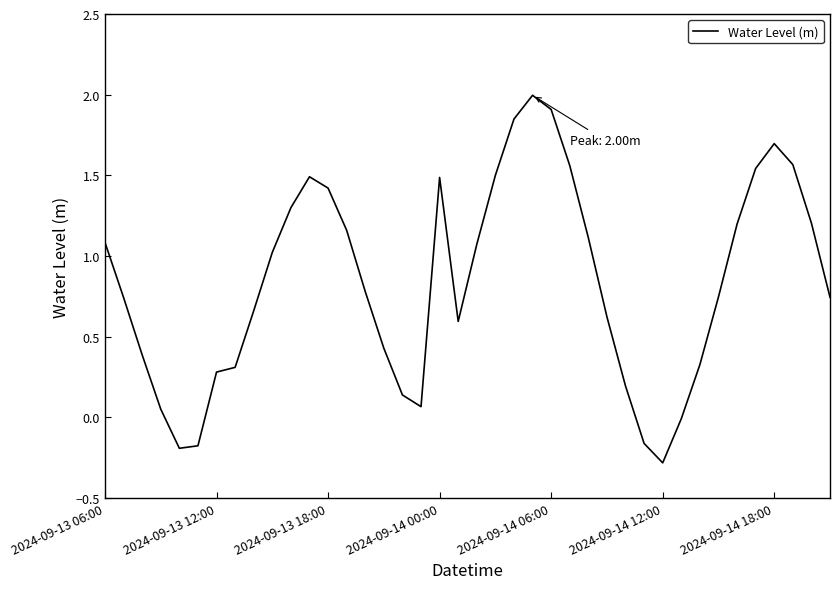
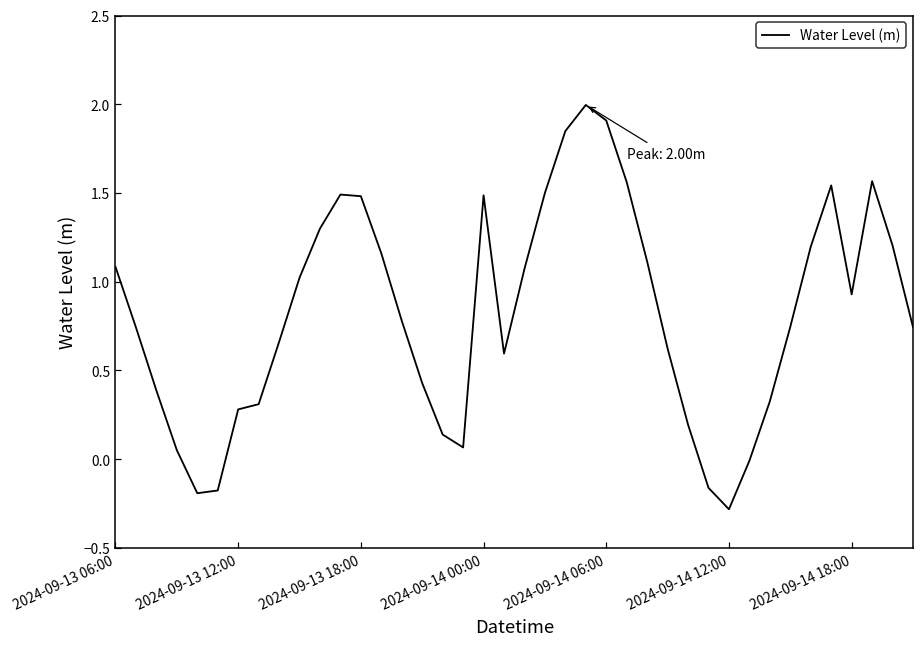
  {
    "2024-09-13 06:00": 1.08,
    "2024-09-13 12:00": 0.28,
-   "2024-09-13 18:00": 1.42,
+   "2024-09-13 18:00": 1.48,
    "2024-09-14 00:00": 1.49,
    "2024-09-14 12:00": -0.28,
-   "2024-09-14 18:00": 1.70
+   "2024-09-14 18:00": 0.93
  }
